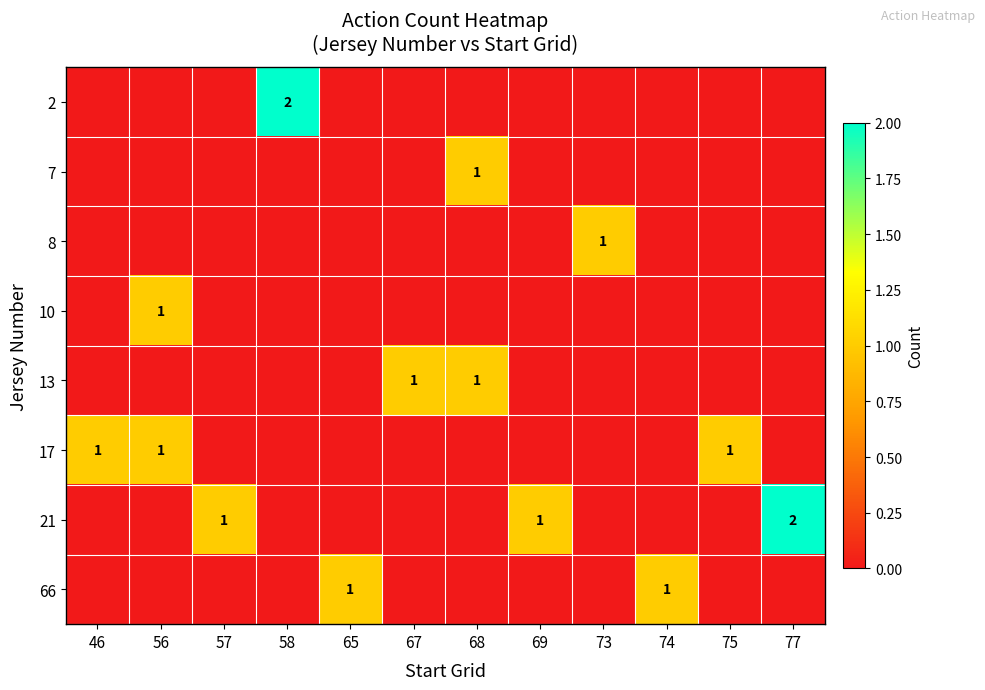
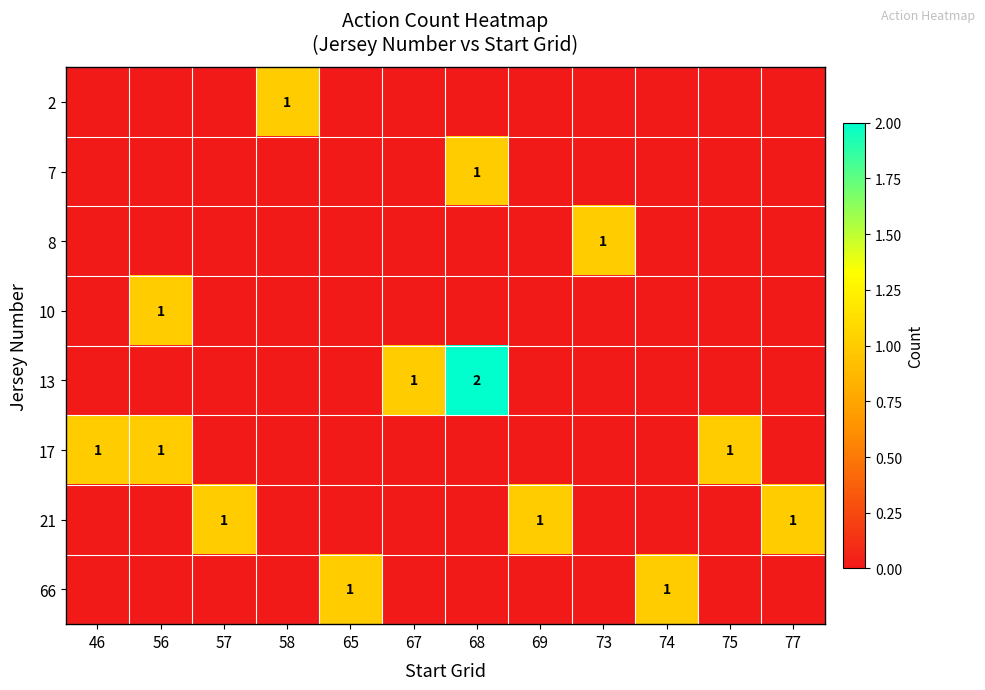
  {
    "2": {
-     "58": 2
+     "58": 1
    },
    "7": {
      "68": 1
    },
    "8": {
      "73": 1
    },
    "10": {
      "56": 1
    },
    "13": {
      "67": 1,
-     "68": 1
+     "68": 2
    },
    "17": {
      "46": 1,
      "56": 1,
      "75": 1
    },
    "21": {
      "57": 1,
      "69": 1,
-     "77": 2
+     "77": 1
    },
    "66": {
      "65": 1,
      "74": 1
    }
  }
